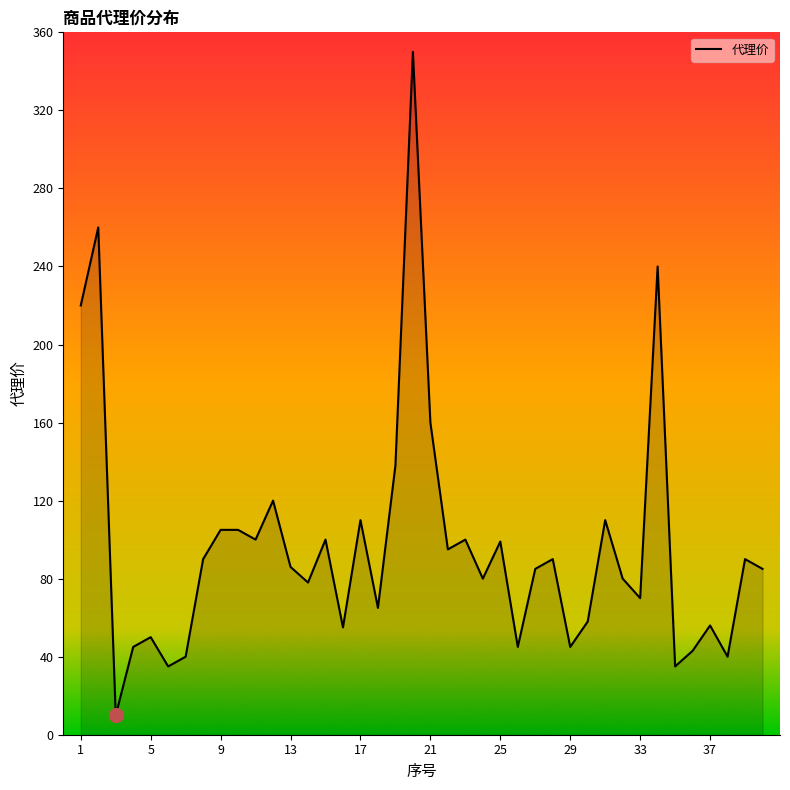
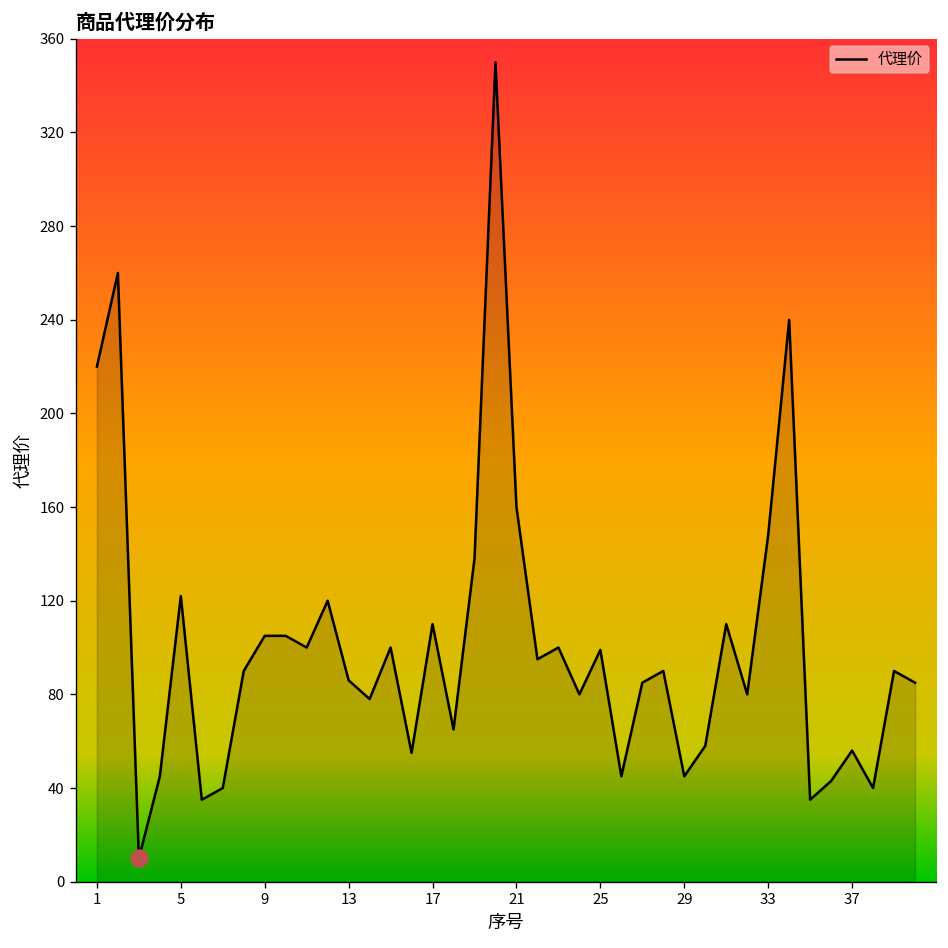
  {
    "代理价": {
      "1": 220,
-     "5": 50,
+     "5": 122,
      "9": 105,
      "13": 86,
      "17": 110,
      "21": 160,
      "25": 99,
      "29": 45,
-     "33": 70,
+     "33": 148,
      "37": 56
    }
  }
